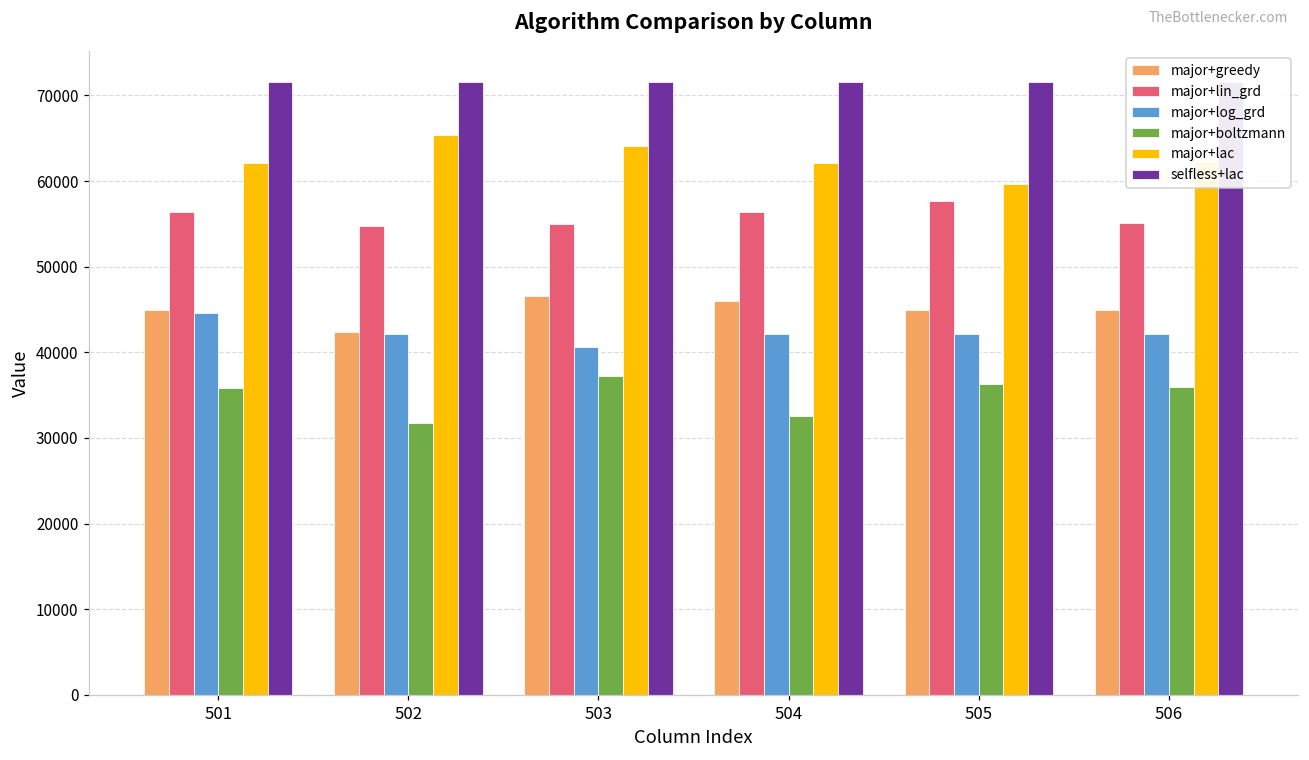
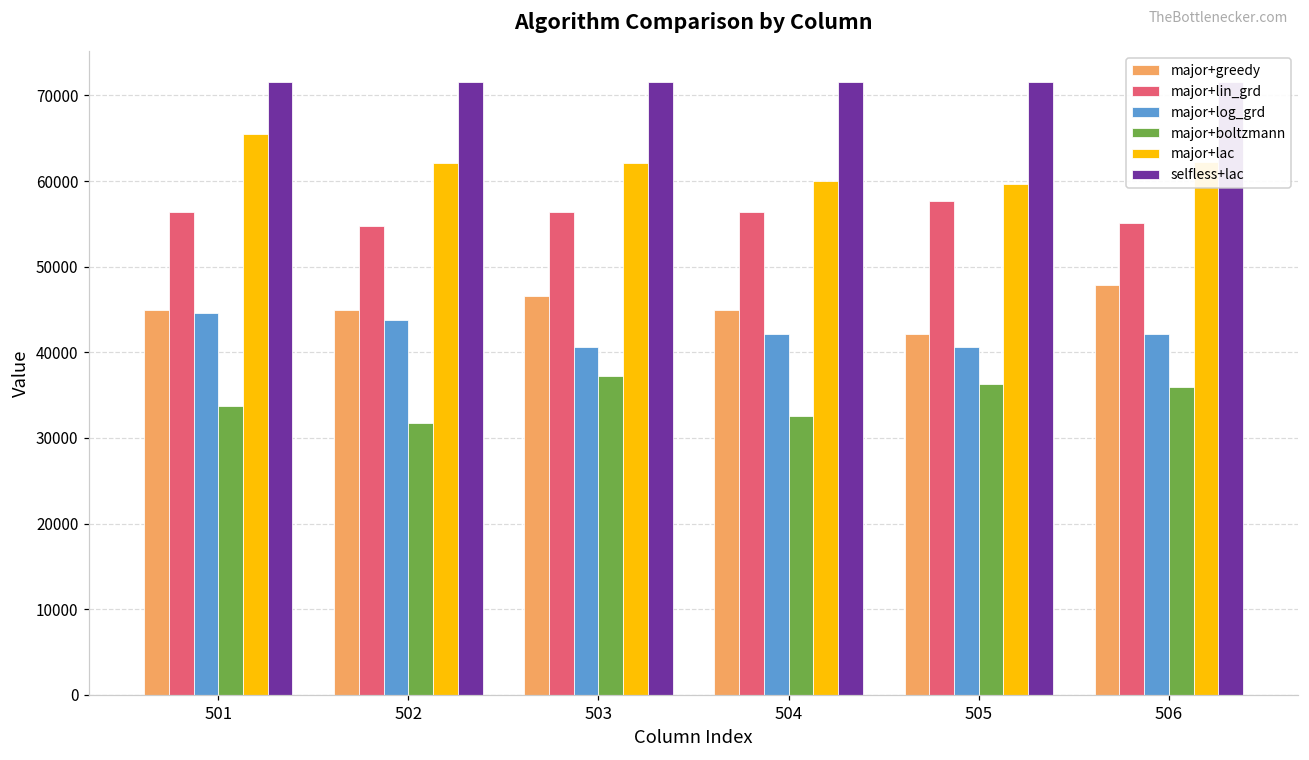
  {
    "major+greedy": {
      "501": 45000,
-     "502": 42000,
+     "502": 45000,
      "503": 47000,
-     "504": 46000,
-     "505": 45000,
-     "506": 45000
+     "504": 45000,
+     "505": 42000,
+     "506": 48000
    },
    "major+lin_grd": {
      "501": 56000,
      "502": 55000,
-     "503": 55000,
+     "503": 56000,
      "504": 56000,
      "505": 58000,
      "506": 55000
    },
    "major+log_grd": {
      "501": 45000,
-     "502": 42000,
+     "502": 44000,
      "503": 41000,
      "504": 42000,
-     "505": 42000,
+     "505": 41000,
      "506": 42000
    },
    "major+boltzmann": {
-     "501": 36000,
+     "501": 34000,
      "502": 32000,
      "503": 37000,
      "504": 33000,
      "505": 36000,
      "506": 36000
    },
    "major+lac": {
-     "501": 62000,
-     "502": 65000,
-     "503": 64000,
-     "504": 62000,
+     "501": 65000,
+     "502": 62000,
+     "503": 62000,
+     "504": 60000,
      "505": 60000
    },
    "selfless+lac": {
      "501": 72000,
      "502": 72000,
      "503": 72000,
      "504": 72000,
      "505": 72000
    }
  }
